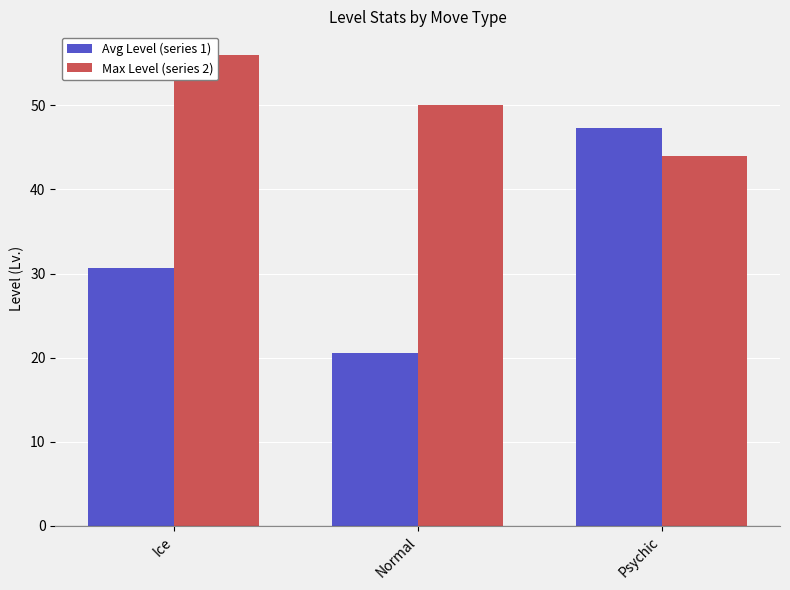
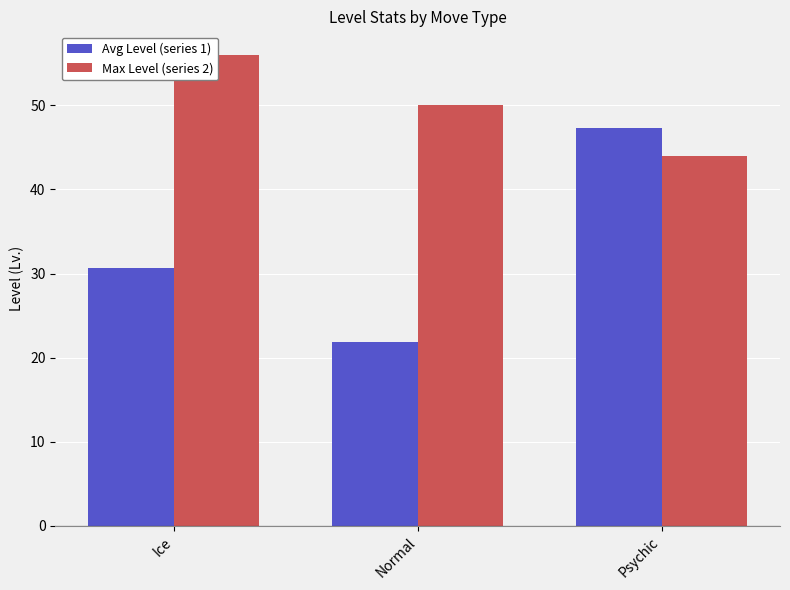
  {
    "Avg Level (series 1)": {
      "Ice": 31,
-     "Normal": 21,
+     "Normal": 22,
      "Psychic": 47
    },
    "Max Level (series 2)": {
      "Normal": 50,
      "Psychic": 44
    }
  }
